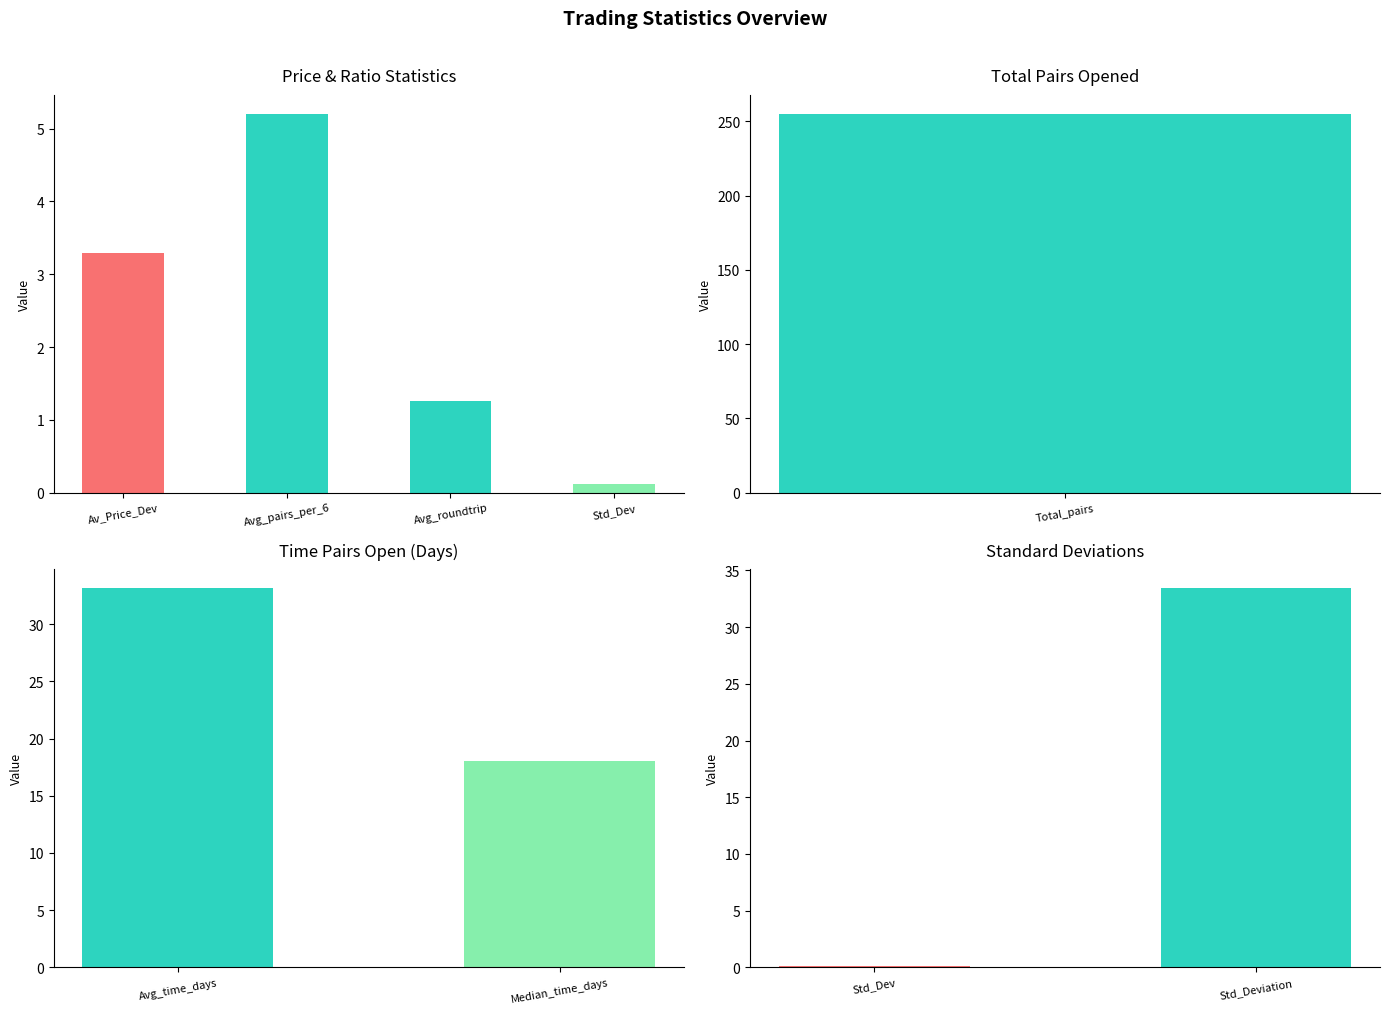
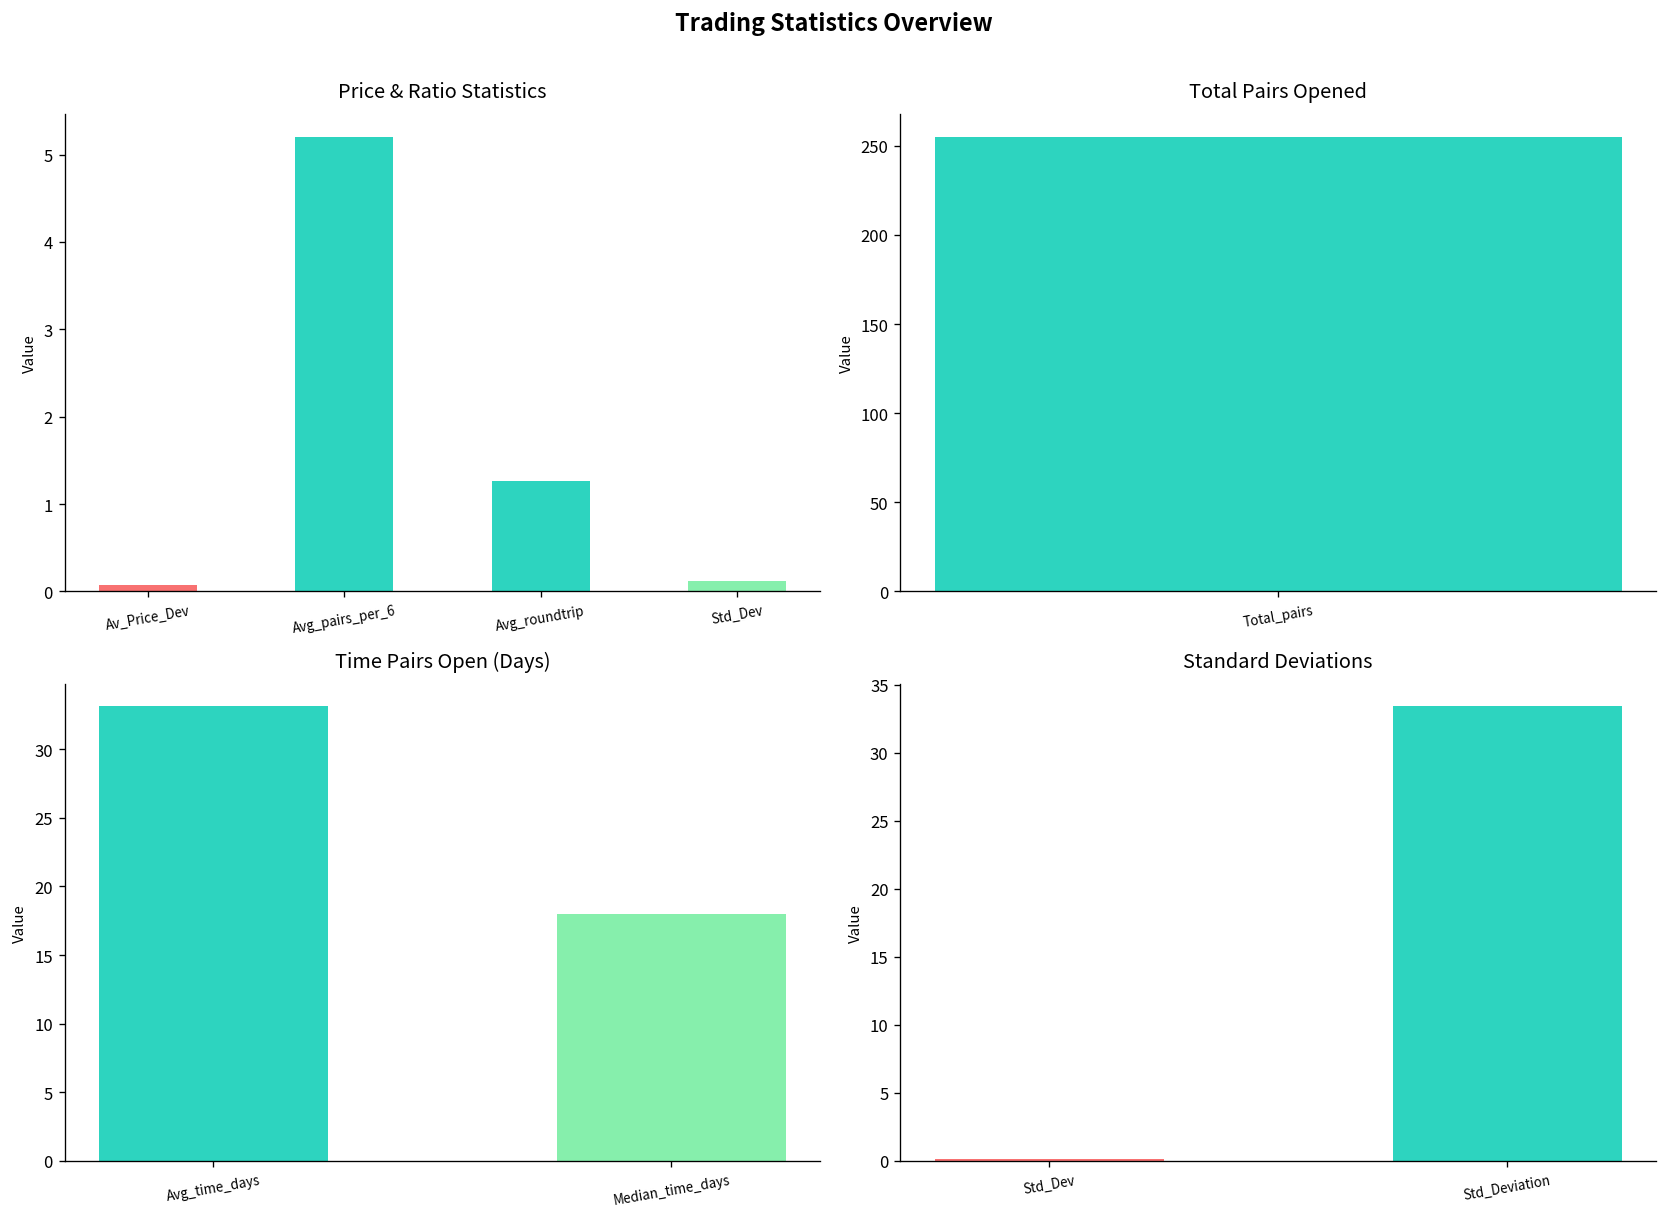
  {
    "Price & Ratio Statistics": {
-     "Av_Price_Dev": 3.3,
+     "Av_Price_Dev": 0.1,
      "Avg_pairs_per_6": 5.2,
      "Avg_roundtrip": 1.3,
      "Std_Dev": 0.1
    },
    "Total Pairs Opened": {
      "Total_pairs": 255
    },
    "Time Pairs Open (Days)": {
      "Avg_time_days": 33.1,
      "Median_time_days": 18.0
    },
    "Standard Deviations": {
      "Std_Deviation": 33.4
    }
  }
